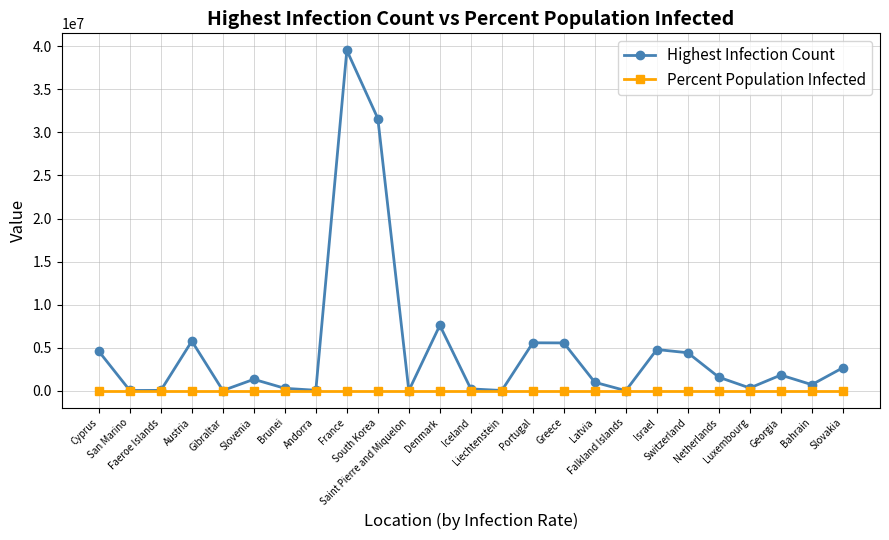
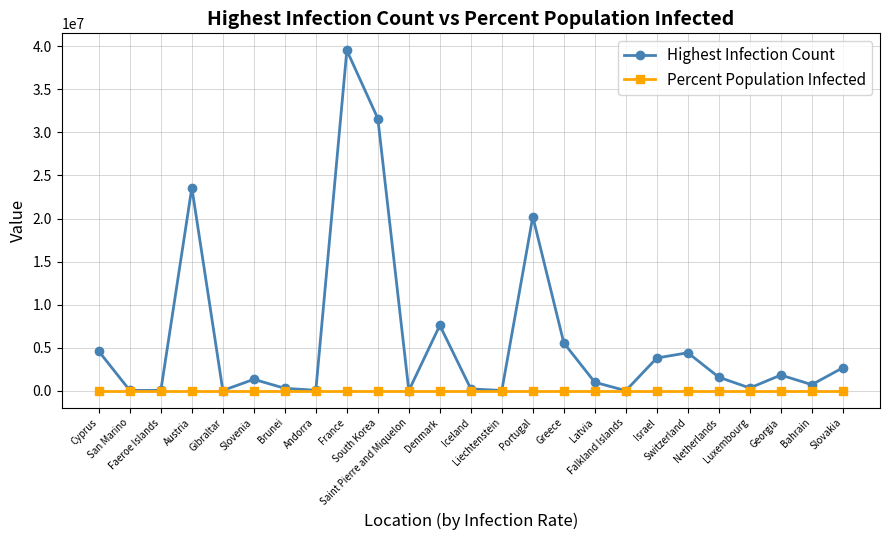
  {
    "Highest Infection Count": {
      "Cyprus": 5000000,
-     "Austria": 6000000,
+     "Austria": 24000000,
      "Slovenia": 1000000,
      "France": 40000000,
      "South Korea": 32000000,
      "Denmark": 8000000,
-     "Portugal": 6000000,
+     "Portugal": 20000000,
      "Greece": 6000000,
      "Latvia": 1000000,
-     "Israel": 5000000,
+     "Israel": 4000000,
      "Switzerland": 4000000,
      "Netherlands": 2000000,
      "Luxembourg": 0,
      "Georgia": 2000000,
      "Bahrain": 1000000,
      "Slovakia": 3000000
    },
    "Percent Population Infected": {
      "Cyprus": 0,
      "Austria": 0,
      "Slovenia": 0,
      "France": 0,
      "South Korea": 0,
      "Denmark": 0,
      "Portugal": 0,
      "Greece": 0,
      "Latvia": 0,
      "Israel": 0,
      "Switzerland": 0,
      "Netherlands": 0,
      "Luxembourg": 0,
      "Georgia": 0,
      "Bahrain": 0,
      "Slovakia": 0
    }
  }
